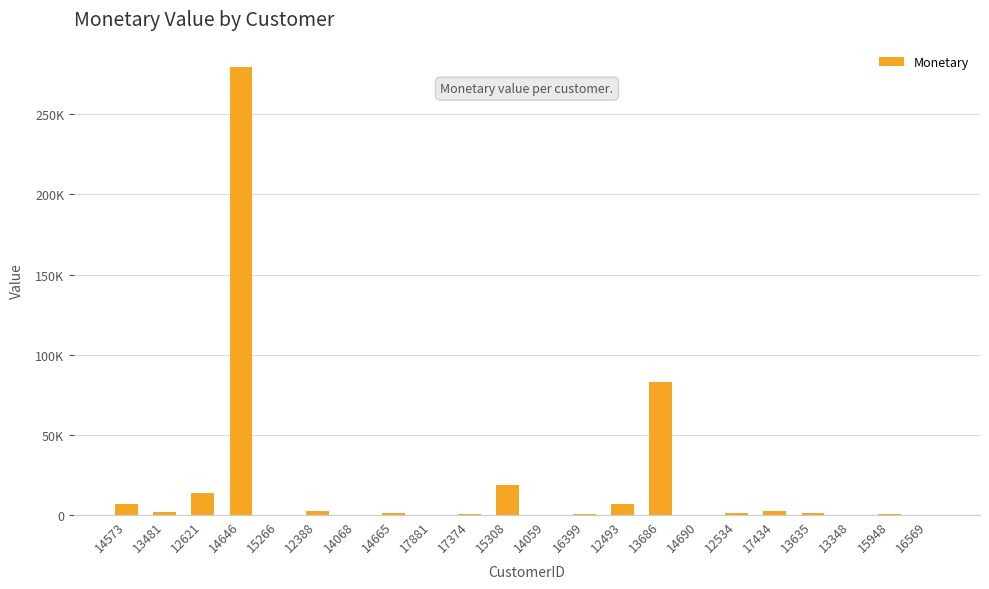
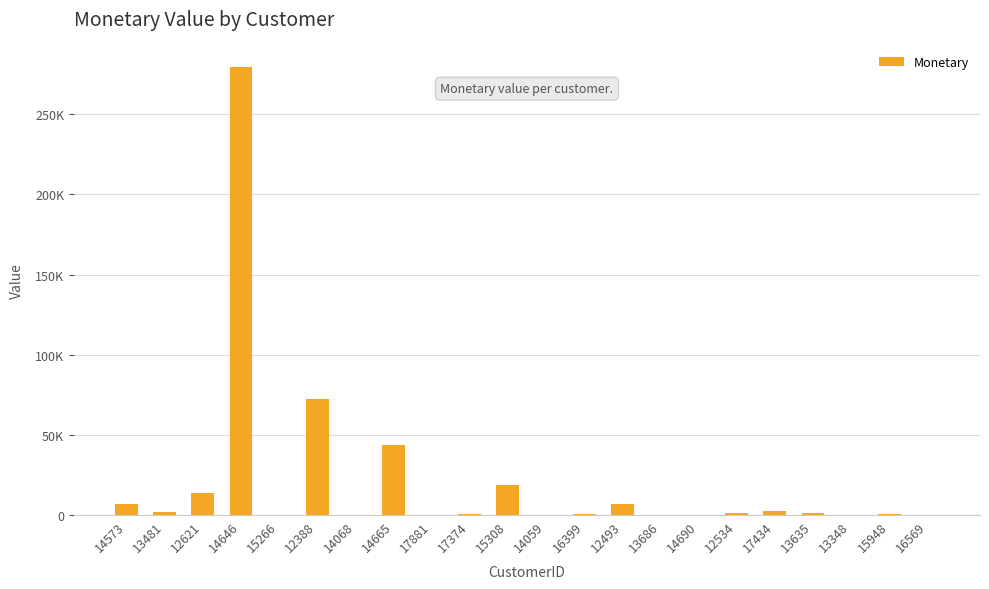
  {
    "14573": 7000,
    "13481": 2000,
    "12621": 14000,
    "14646": 279000,
-   "12388": 3000,
-   "14665": 1000,
+   "12388": 72000,
+   "14665": 44000,
    "15308": 19000,
    "12493": 7000,
-   "13686": 83000,
+   "13686": 0,
    "17434": 2000
  }
